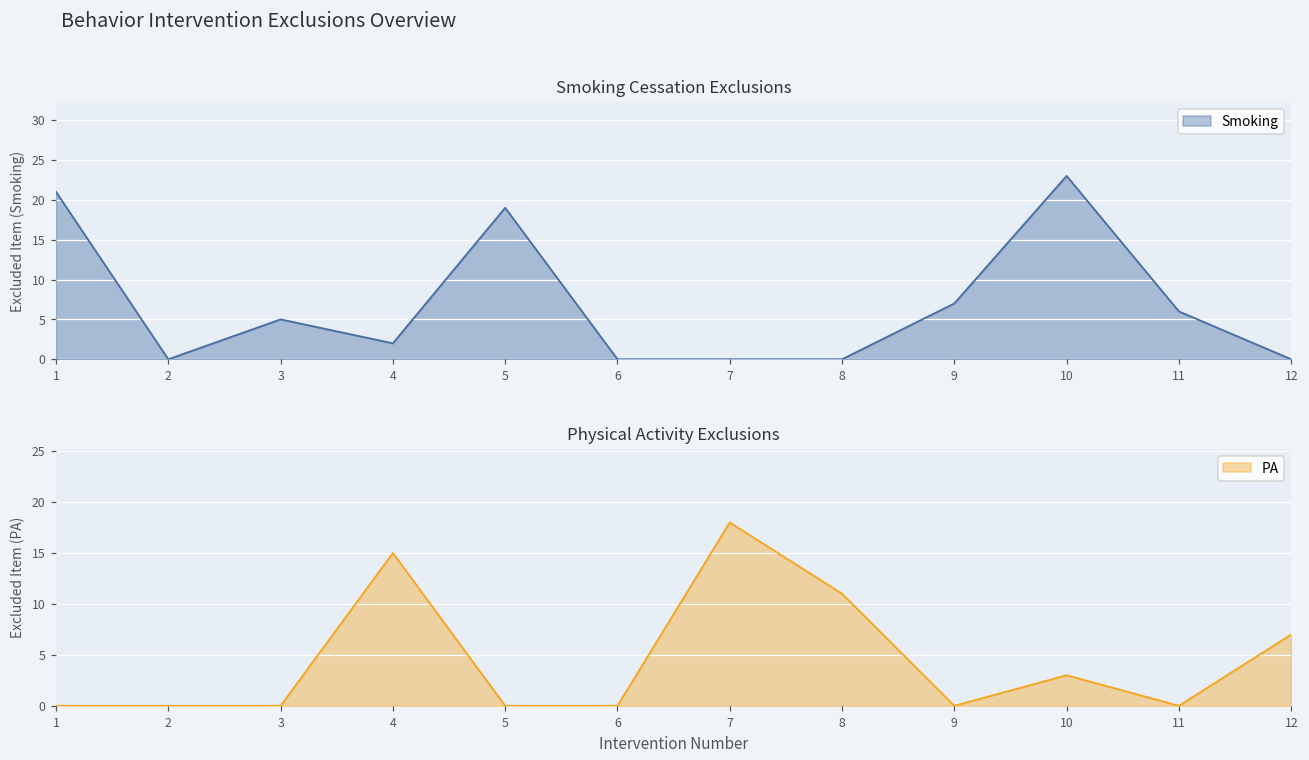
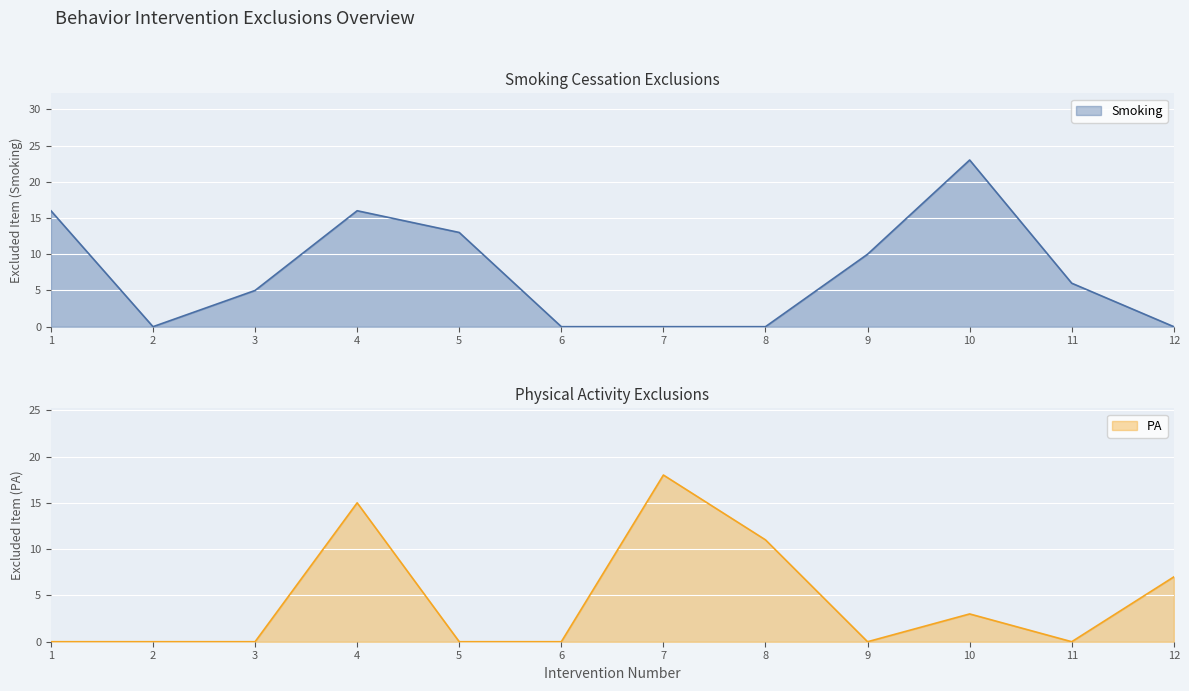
  {
    "Smoking Cessation Exclusions": {
-     "1": 21,
+     "1": 16,
      "2": 0,
      "3": 5,
-     "4": 2,
-     "5": 19,
+     "4": 16,
+     "5": 13,
      "6": 0,
      "7": 0,
      "8": 0,
-     "9": 7,
+     "9": 10,
      "10": 23,
      "11": 6,
      "12": 0
    },
    "Physical Activity Exclusions": {
      "1": 0,
      "2": 0,
      "3": 0,
      "4": 15,
      "5": 0,
      "6": 0,
      "7": 18,
      "8": 11,
      "9": 0,
      "10": 3,
      "11": 0,
      "12": 7
    }
  }
